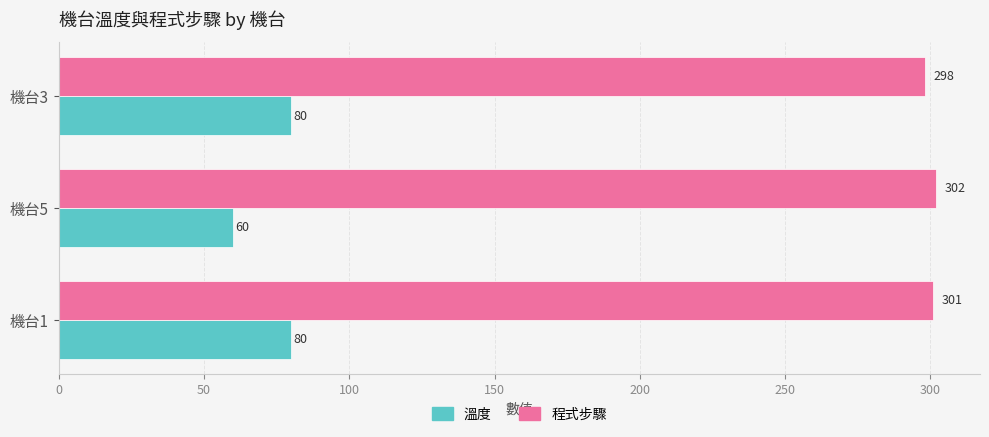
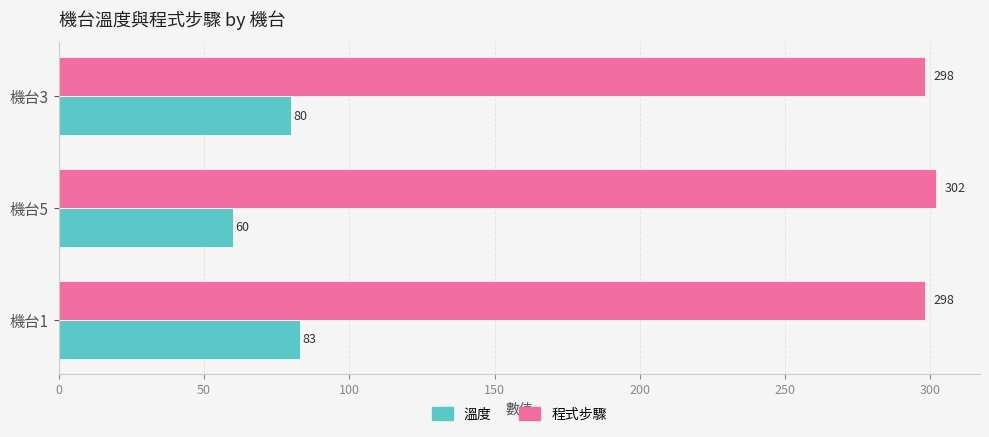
  {
    "溫度": {
      "機台3": 80,
      "機台5": 60,
-     "機台1": 80
+     "機台1": 83
    },
    "程式步驟": {
      "機台3": 298,
      "機台5": 302,
-     "機台1": 301
+     "機台1": 298
    }
  }
